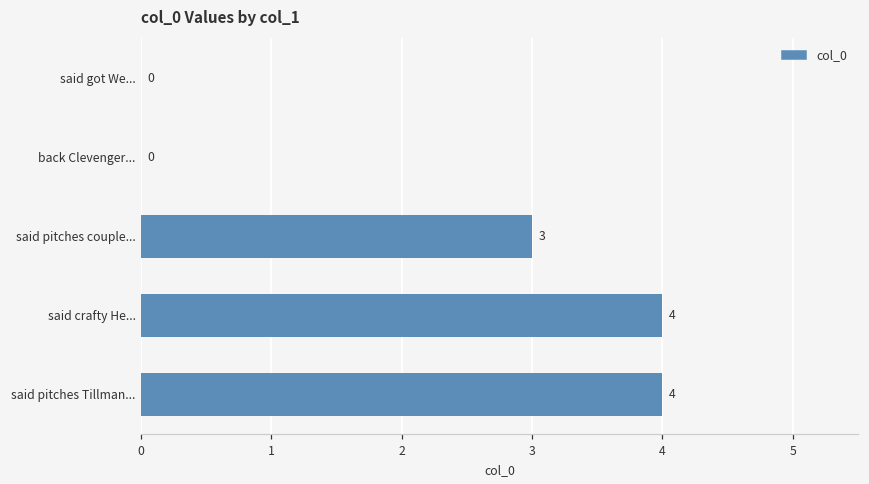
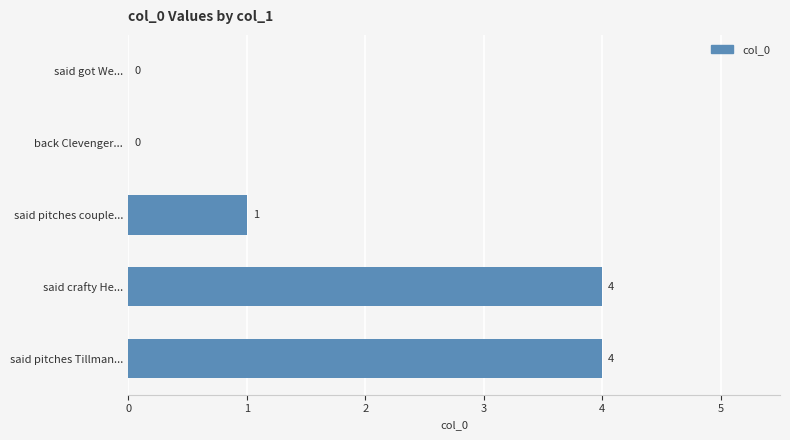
  {
    "said got We...": 0,
    "back Clevenger...": 0,
-   "said pitches couple...": 3,
+   "said pitches couple...": 1,
    "said crafty He...": 4,
    "said pitches Tillman...": 4
  }
